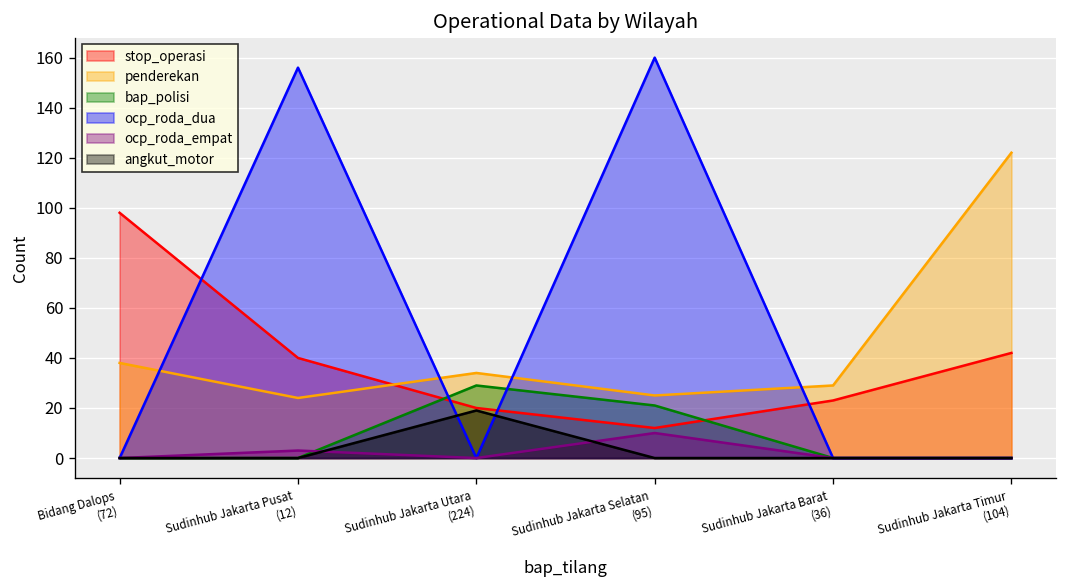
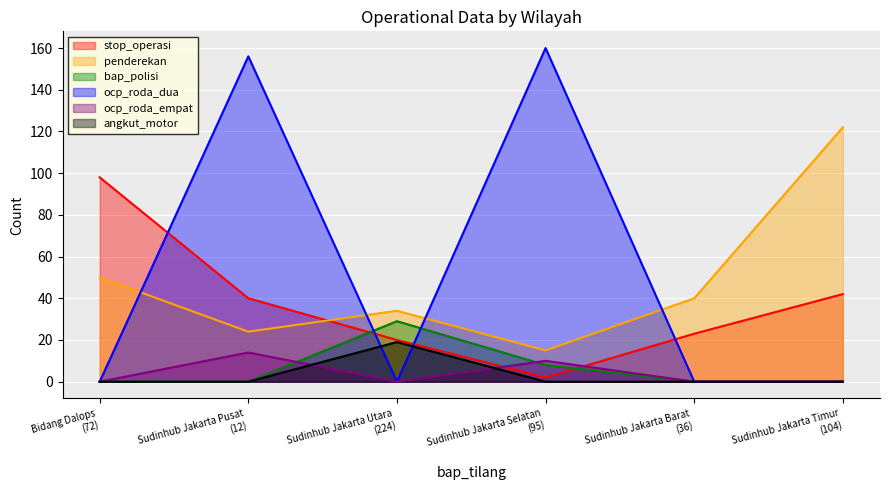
  {
    "stop_operasi": {
      "Bidang Dalops (72)": 98,
      "Sudinhub Jakarta Pusat (12)": 40,
-     "Sudinhub Jakarta Selatan (95)": 12,
+     "Sudinhub Jakarta Selatan (95)": 2,
      "Sudinhub Jakarta Barat (36)": 23,
      "Sudinhub Jakarta Timur (104)": 42
    },
    "penderekan": {
-     "Bidang Dalops (72)": 38,
+     "Bidang Dalops (72)": 50,
      "Sudinhub Jakarta Pusat (12)": 24,
      "Sudinhub Jakarta Utara (224)": 34,
-     "Sudinhub Jakarta Selatan (95)": 25,
-     "Sudinhub Jakarta Barat (36)": 29,
+     "Sudinhub Jakarta Selatan (95)": 15,
+     "Sudinhub Jakarta Barat (36)": 40,
      "Sudinhub Jakarta Timur (104)": 122
    },
    "bap_polisi": {
      "Sudinhub Jakarta Utara (224)": 29,
-     "Sudinhub Jakarta Selatan (95)": 21
+     "Sudinhub Jakarta Selatan (95)": 8
    },
    "ocp_roda_dua": {
      "Sudinhub Jakarta Pusat (12)": 156,
      "Sudinhub Jakarta Selatan (95)": 160
    },
    "ocp_roda_empat": {
-     "Sudinhub Jakarta Pusat (12)": 3,
+     "Sudinhub Jakarta Pusat (12)": 14,
      "Sudinhub Jakarta Selatan (95)": 10
    },
    "angkut_motor": {
      "Sudinhub Jakarta Selatan (95)": 0
    }
  }
